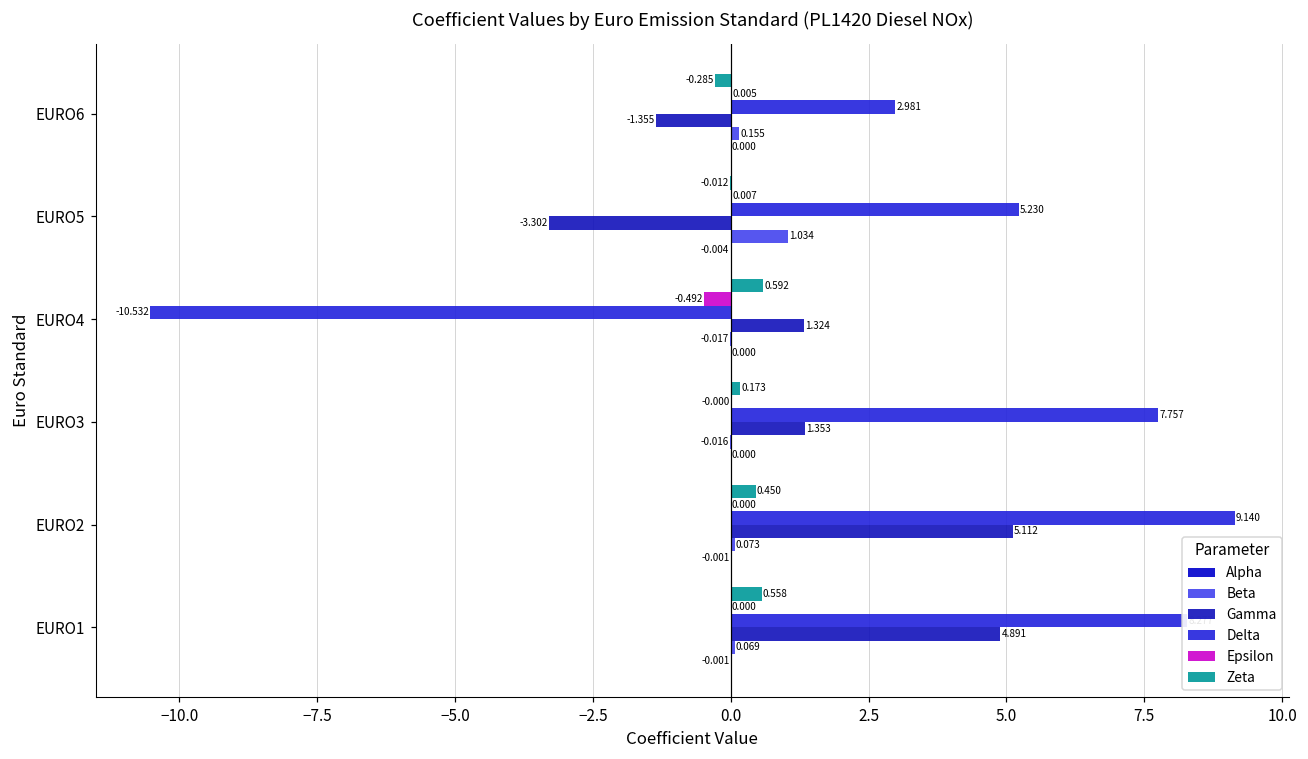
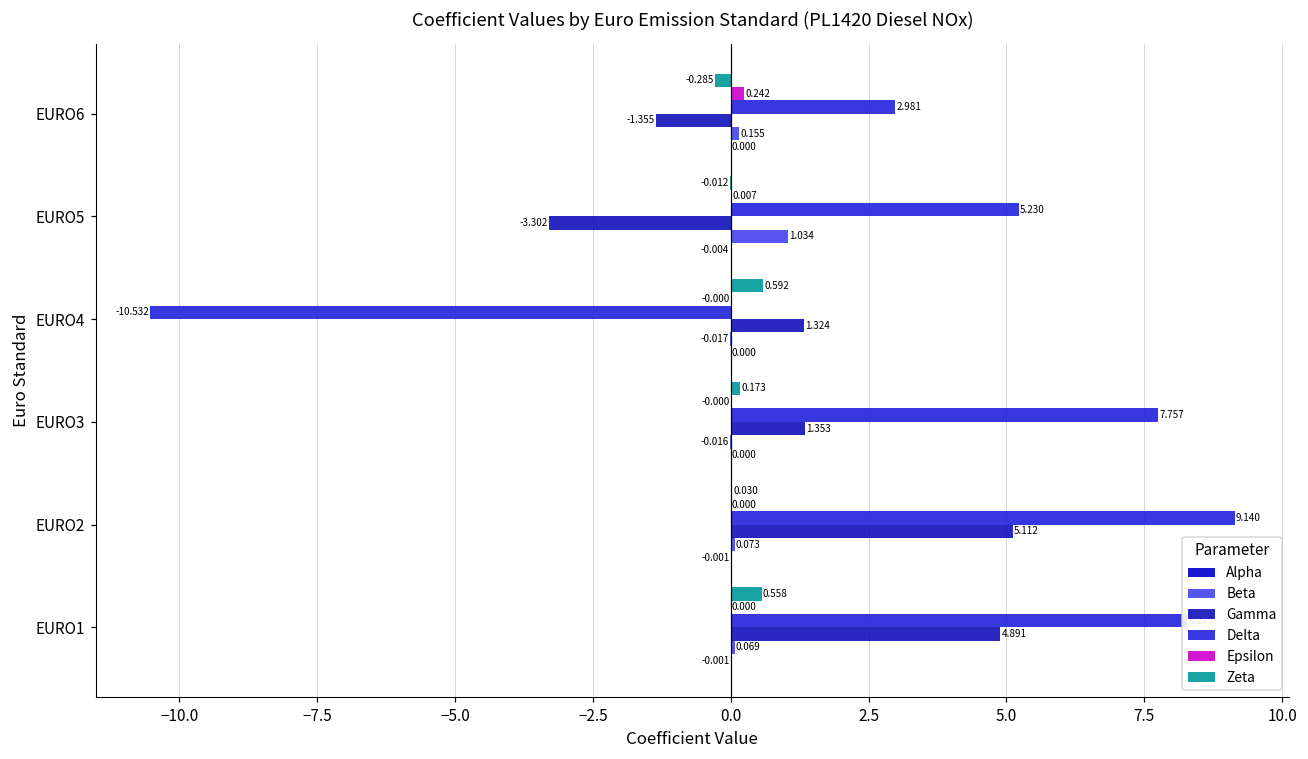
  {
    "Epsilon": {
-     "EURO6": 0.005,
+     "EURO6": 0.242,
      "EURO5": 0.007,
-     "EURO4": -0.492,
+     "EURO4": -0.000,
      "EURO3": -0.000,
      "EURO2": 0.000,
      "EURO1": 0.000
    },
    "Zeta": {
      "EURO6": -0.285,
      "EURO5": -0.012,
      "EURO4": 0.592,
      "EURO3": 0.173,
-     "EURO2": 0.450,
+     "EURO2": 0.030,
      "EURO1": 0.558
    }
  }
